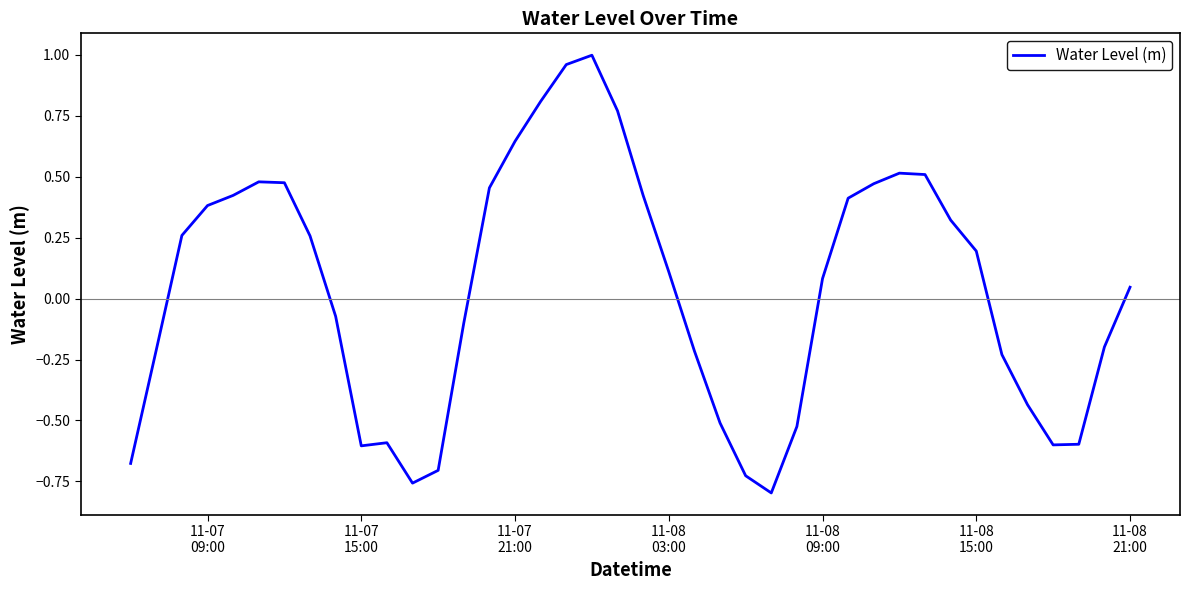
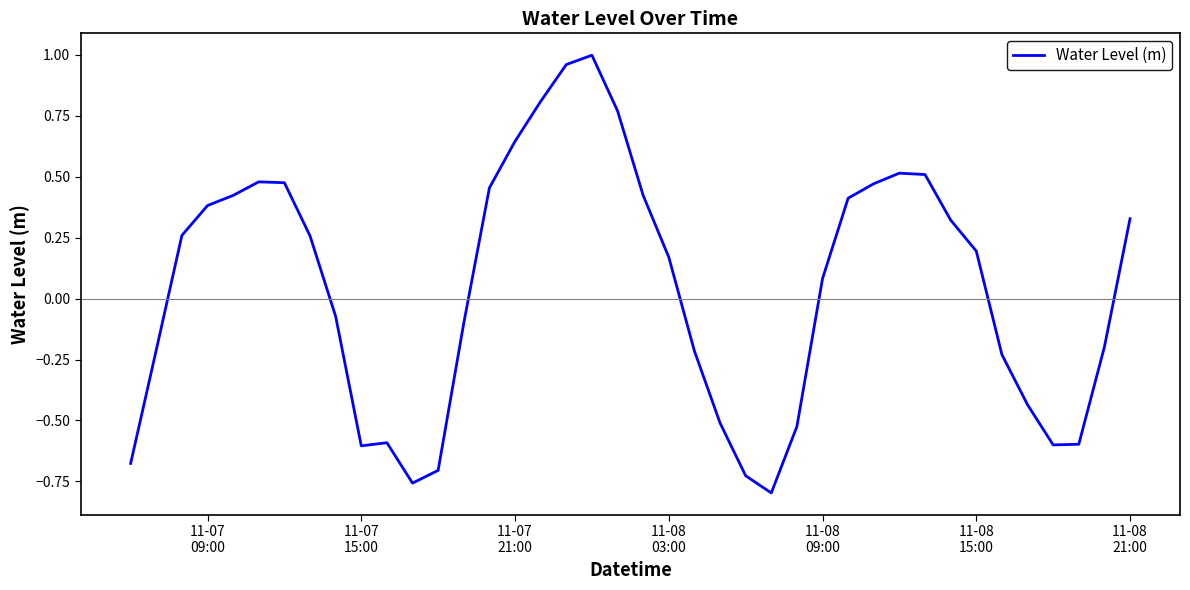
  {
    "11-07 09:00": 0.38,
    "11-07 15:00": -0.60,
    "11-07 21:00": 0.64,
-   "11-08 03:00": 0.11,
+   "11-08 03:00": 0.17,
    "11-08 09:00": 0.08,
    "11-08 15:00": 0.19,
-   "11-08 21:00": 0.05
+   "11-08 21:00": 0.33
  }
